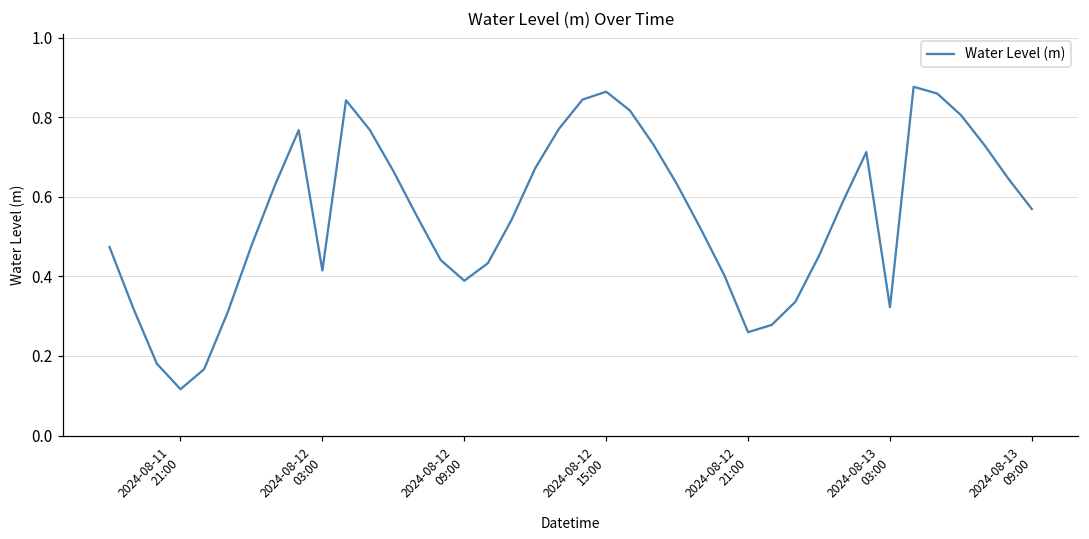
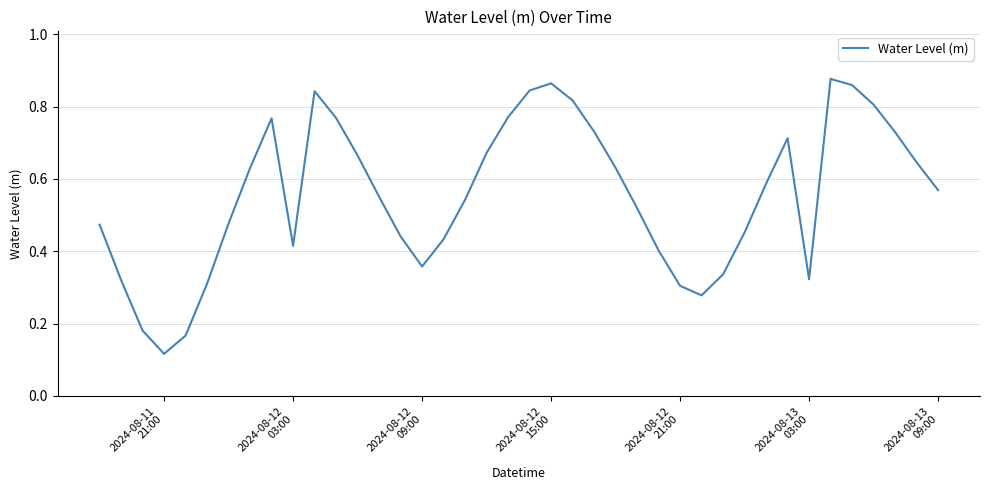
  {
    "2024-08-11 21:00": 0.12,
    "2024-08-12 03:00": 0.41,
-   "2024-08-12 09:00": 0.39,
+   "2024-08-12 09:00": 0.36,
    "2024-08-12 15:00": 0.86,
-   "2024-08-12 21:00": 0.26,
+   "2024-08-12 21:00": 0.30,
    "2024-08-13 03:00": 0.32,
    "2024-08-13 09:00": 0.57
  }
